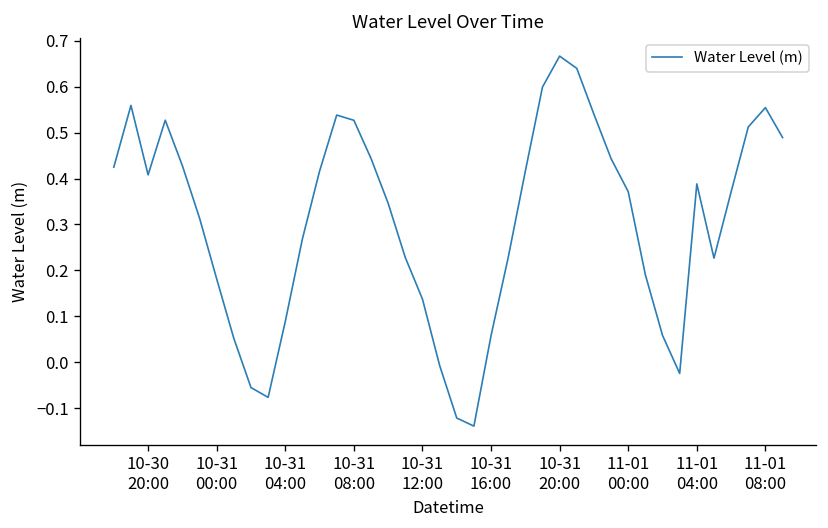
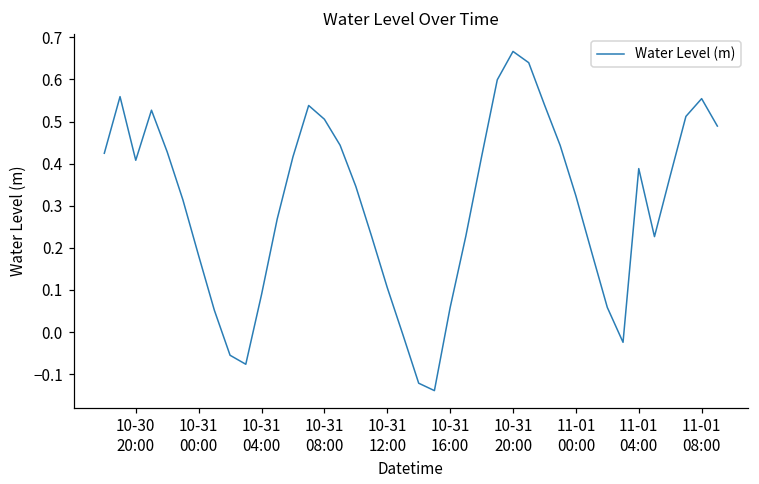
  {
    "10-30 20:00": 0.41,
    "10-31 00:00": 0.18,
    "10-31 04:00": 0.09,
-   "10-31 08:00": 0.53,
-   "10-31 12:00": 0.14,
+   "10-31 08:00": 0.51,
+   "10-31 12:00": 0.11,
    "10-31 16:00": 0.06,
    "10-31 20:00": 0.67,
-   "11-01 00:00": 0.37,
+   "11-01 00:00": 0.32,
    "11-01 04:00": 0.39,
    "11-01 08:00": 0.55
  }
